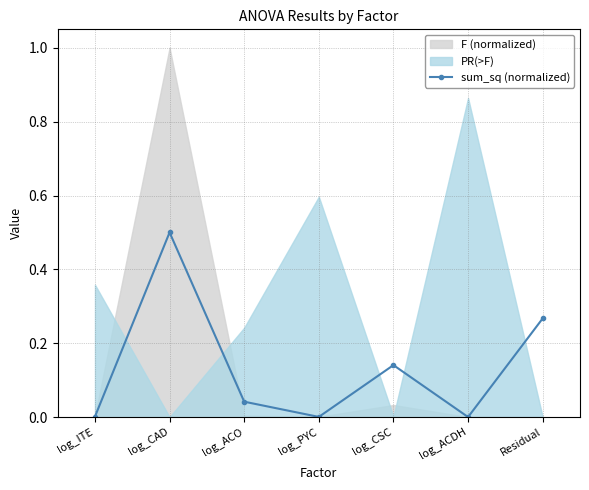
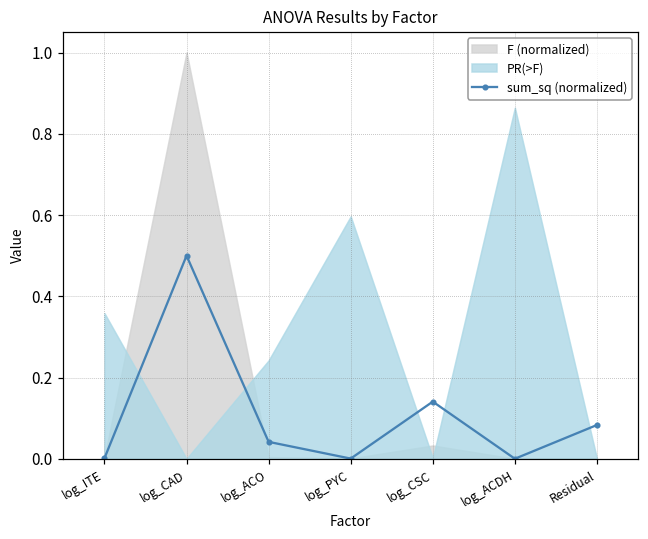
  {
    "sum_sq (normalized)": {
      "log_CAD": 0.50,
      "log_ACO": 0.04,
      "log_CSC": 0.14,
-     "Residual": 0.27
+     "Residual": 0.08
    }
  }
